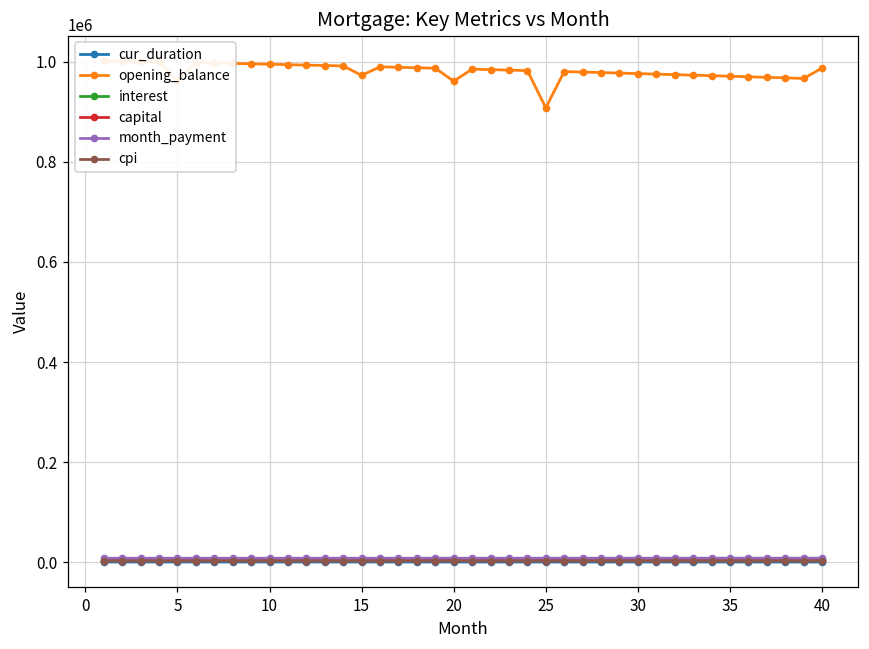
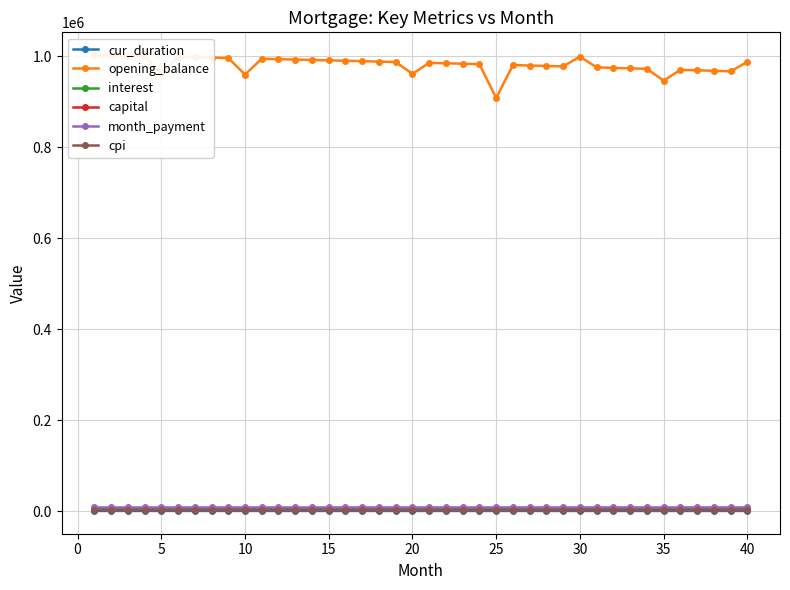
  {
    "opening_balance": {
-     "10": 1000000,
-     "15": 970000,
+     "10": 960000,
+     "15": 990000,
      "20": 960000,
      "25": 910000,
-     "30": 980000,
-     "35": 970000,
+     "30": 1000000,
+     "35": 950000,
      "40": 990000
    }
  }
